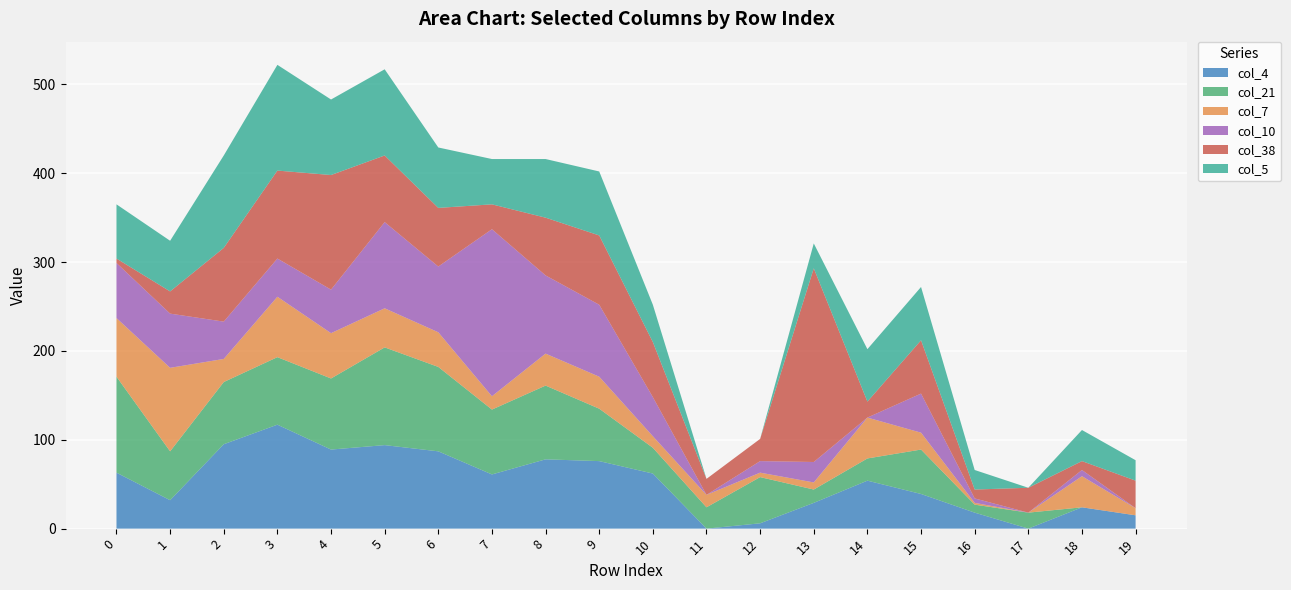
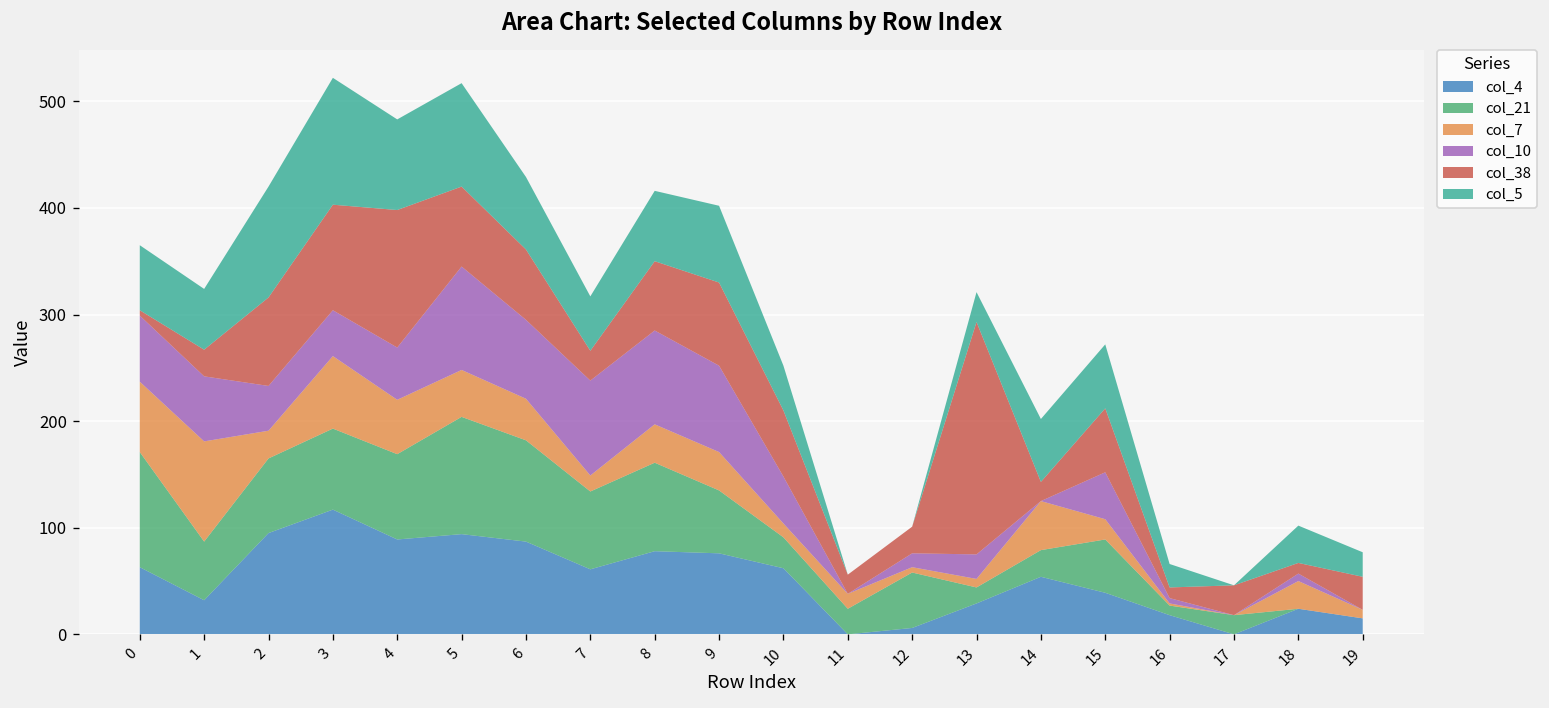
  {
    "col_4": {
      "0": 60,
      "1": 30,
      "2": 100,
      "3": 120,
      "4": 90,
      "5": 90,
      "6": 90,
      "7": 60,
      "8": 80,
      "9": 80,
      "10": 60,
      "11": 0,
      "12": 10,
      "13": 30,
      "14": 50,
      "15": 40,
      "16": 20,
      "17": 0
    },
    "col_7": {
      "0": 70,
      "1": 90,
      "2": 30,
      "3": 70,
      "4": 50,
      "5": 40,
      "6": 40,
      "7": 20,
      "8": 40,
      "9": 40,
      "10": 10,
      "12": 10,
      "13": 10,
      "15": 20,
-     "18": 40
+     "18": 30
    },
    "col_10": {
      "0": 60,
      "1": 60,
      "2": 40,
      "3": 40,
      "4": 50,
      "5": 100,
      "6": 70,
-     "7": 190,
+     "7": 90,
      "8": 90,
      "9": 80,
      "10": 40,
      "12": 10,
      "13": 20,
      "15": 40,
      "16": 10,
      "18": 10
    },
    "col_38": {
      "0": 10,
      "1": 30,
      "2": 80,
      "3": 100,
      "4": 130,
      "5": 80,
      "6": 70,
      "7": 30,
      "8": 70,
      "9": 80,
      "10": 60,
      "13": 220,
      "14": 20,
      "15": 60,
      "16": 10,
      "18": 10,
      "19": 30
    }
  }
